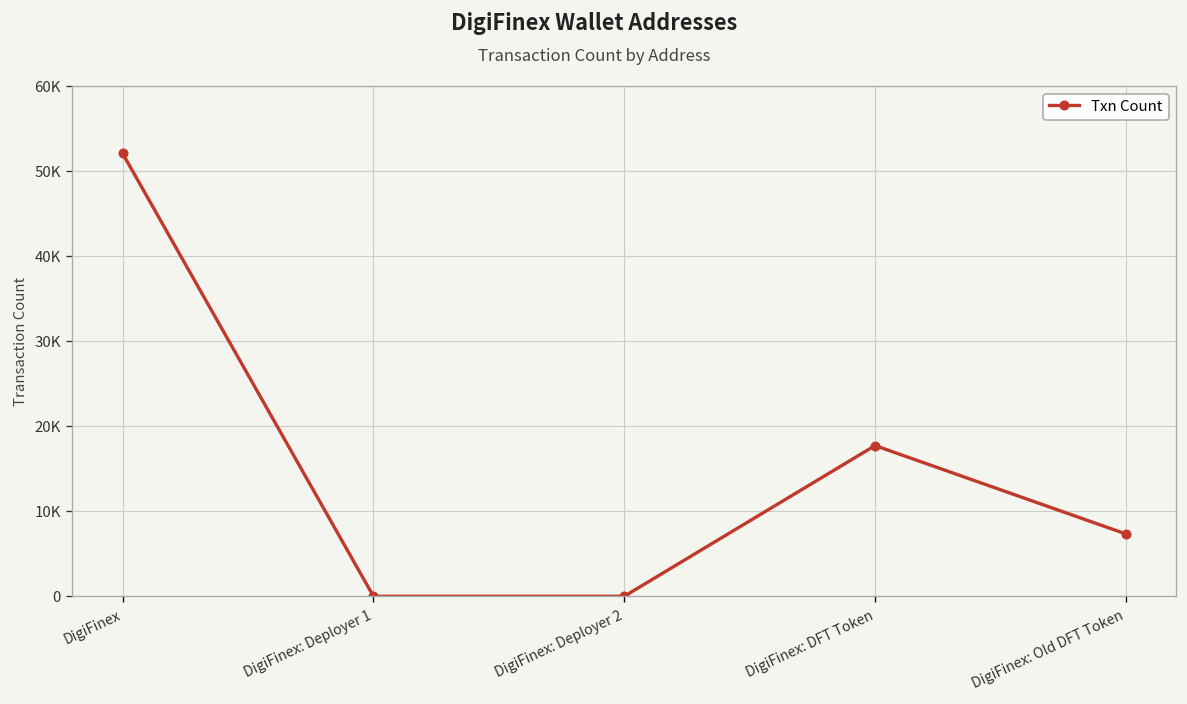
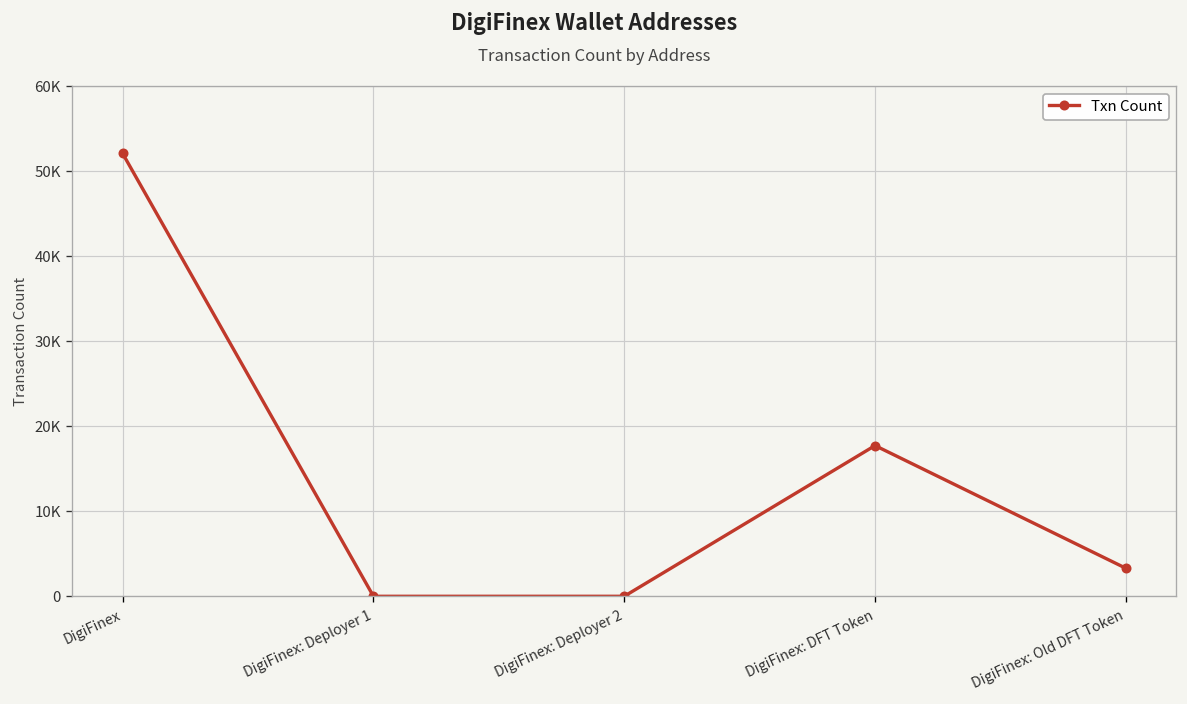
  {
    "DigiFinex": 52000,
    "DigiFinex: Deployer 1": 0,
    "DigiFinex: Deployer 2": 0,
    "DigiFinex: DFT Token": 18000,
-   "DigiFinex: Old DFT Token": 7000
+   "DigiFinex: Old DFT Token": 3000
  }
